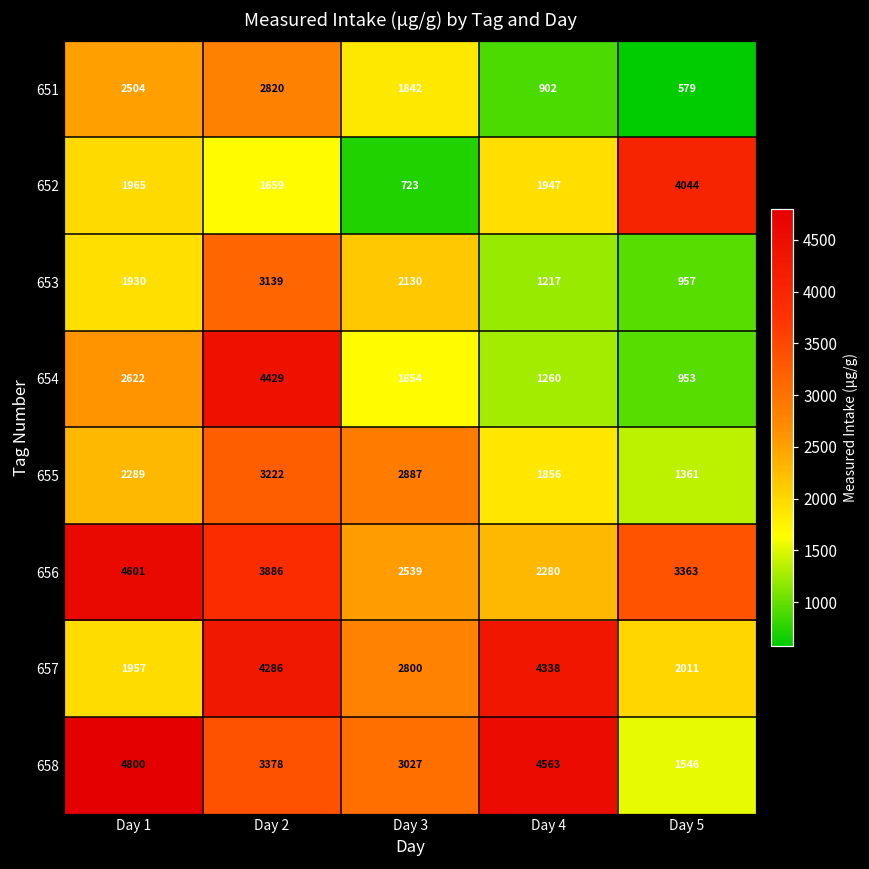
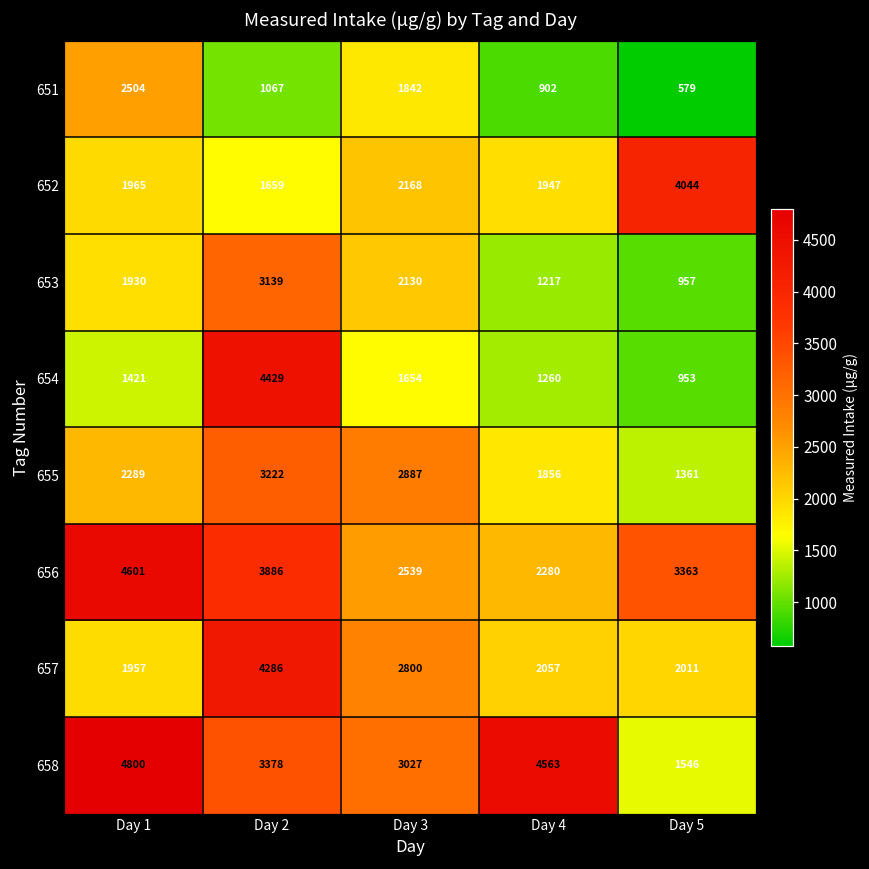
  {
    "651": {
      "Day 1": 2504,
-     "Day 2": 2820,
+     "Day 2": 1067,
      "Day 3": 1842,
      "Day 4": 902,
      "Day 5": 579
    },
    "652": {
      "Day 1": 1965,
      "Day 2": 1659,
-     "Day 3": 723,
+     "Day 3": 2168,
      "Day 4": 1947,
      "Day 5": 4044
    },
    "653": {
      "Day 1": 1930,
      "Day 2": 3139,
      "Day 3": 2130,
      "Day 4": 1217,
      "Day 5": 957
    },
    "654": {
-     "Day 1": 2622,
+     "Day 1": 1421,
      "Day 2": 4429,
      "Day 3": 1654,
      "Day 4": 1260,
      "Day 5": 953
    },
    "655": {
      "Day 1": 2289,
      "Day 2": 3222,
      "Day 3": 2887,
      "Day 4": 1856,
      "Day 5": 1361
    },
    "656": {
      "Day 1": 4601,
      "Day 2": 3886,
      "Day 3": 2539,
      "Day 4": 2280,
      "Day 5": 3363
    },
    "657": {
      "Day 1": 1957,
      "Day 2": 4286,
      "Day 3": 2800,
-     "Day 4": 4338,
+     "Day 4": 2057,
      "Day 5": 2011
    },
    "658": {
      "Day 1": 4800,
      "Day 2": 3378,
      "Day 3": 3027,
      "Day 4": 4563,
      "Day 5": 1546
    }
  }
